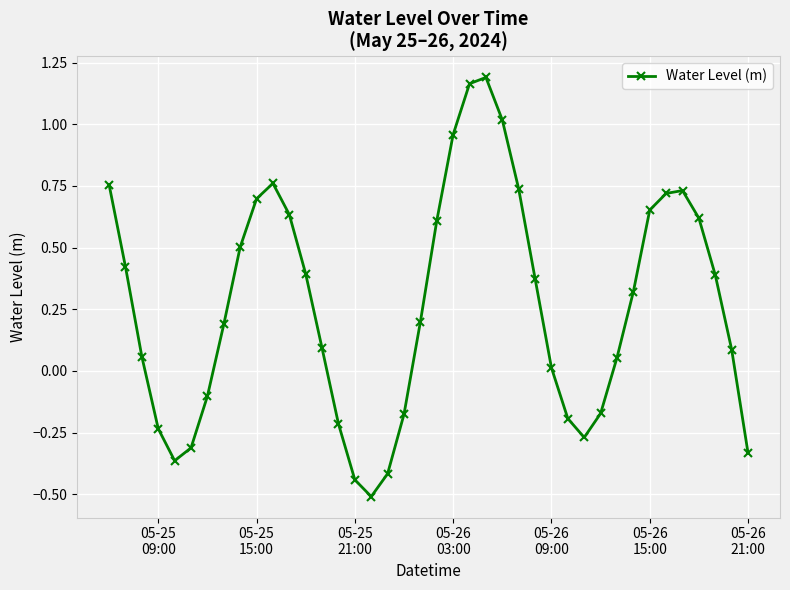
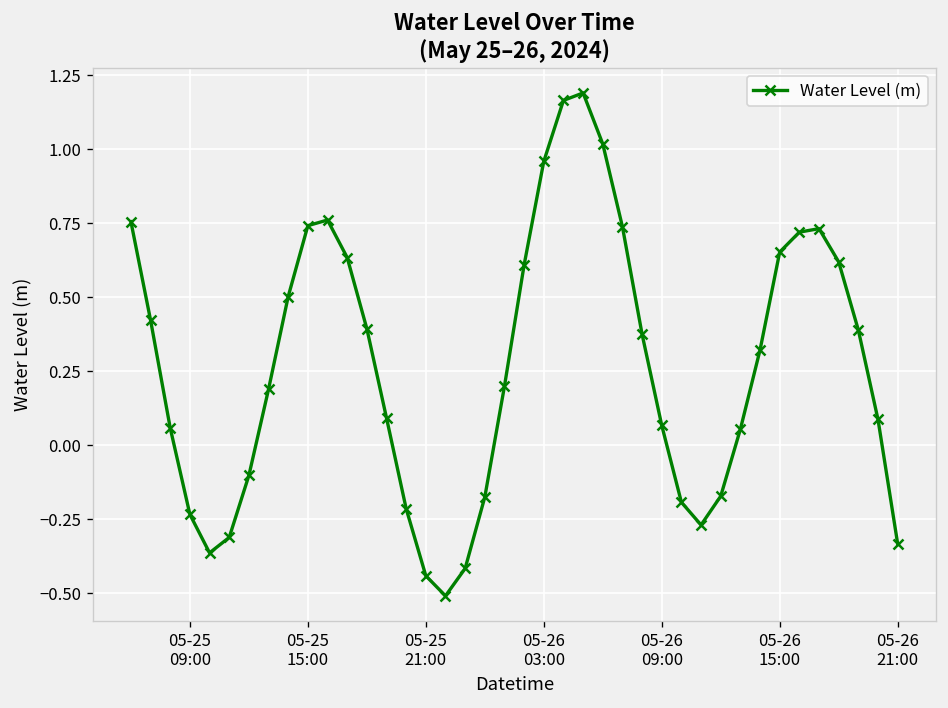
  {
    "05-25 09:00": -0.23,
-   "05-25 15:00": 0.70,
+   "05-25 15:00": 0.74,
    "05-25 21:00": -0.44,
    "05-26 03:00": 0.96,
-   "05-26 09:00": 0.01,
+   "05-26 09:00": 0.07,
    "05-26 15:00": 0.65,
    "05-26 21:00": -0.33
  }
